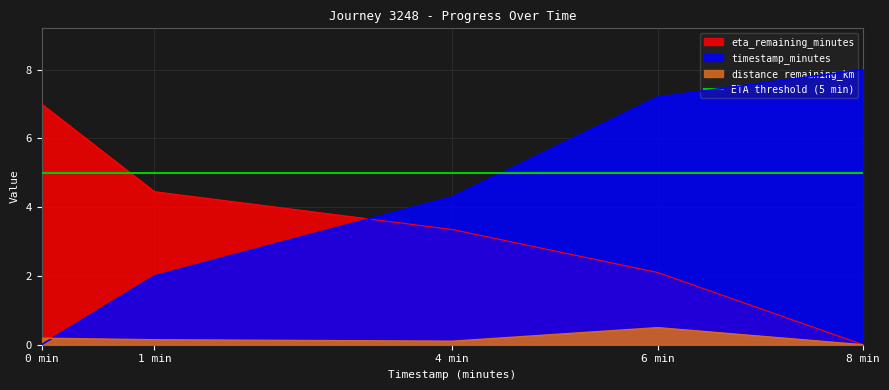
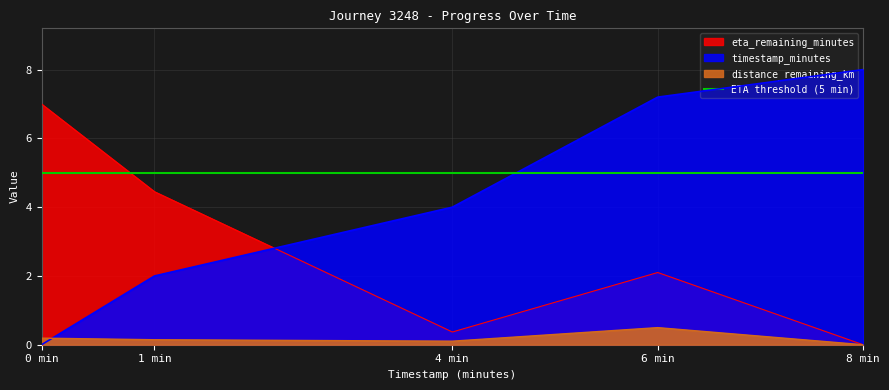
  {
    "eta_remaining_minutes": {
      "0 min": 7.0,
      "1 min": 4.5,
-     "4 min": 3.4,
+     "4 min": 0.4,
      "6 min": 2.1
    },
    "timestamp_minutes": {
      "0 min": 0.0,
      "1 min": 2.0,
-     "4 min": 4.3,
+     "4 min": 4.0,
      "6 min": 7.2,
      "8 min": 8.0
    },
    "distance_remaining_km": {
      "0 min": 0.2,
      "1 min": 0.1,
      "4 min": 0.1,
      "6 min": 0.5
    }
  }
